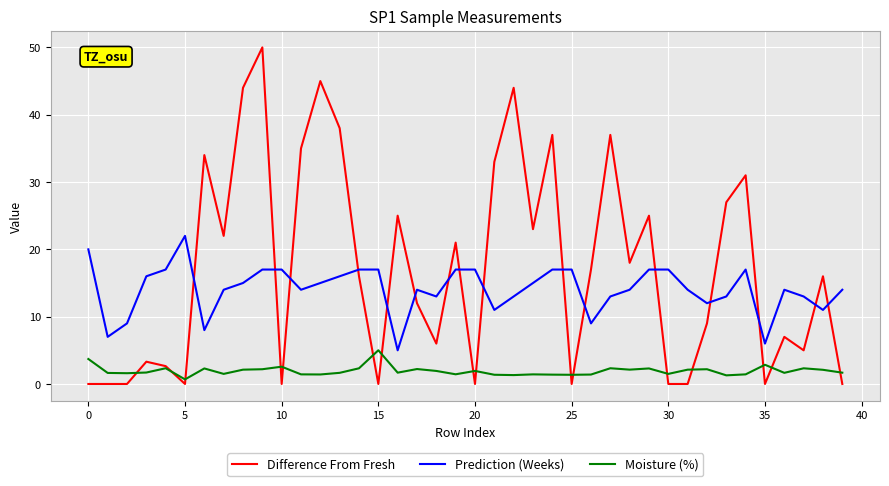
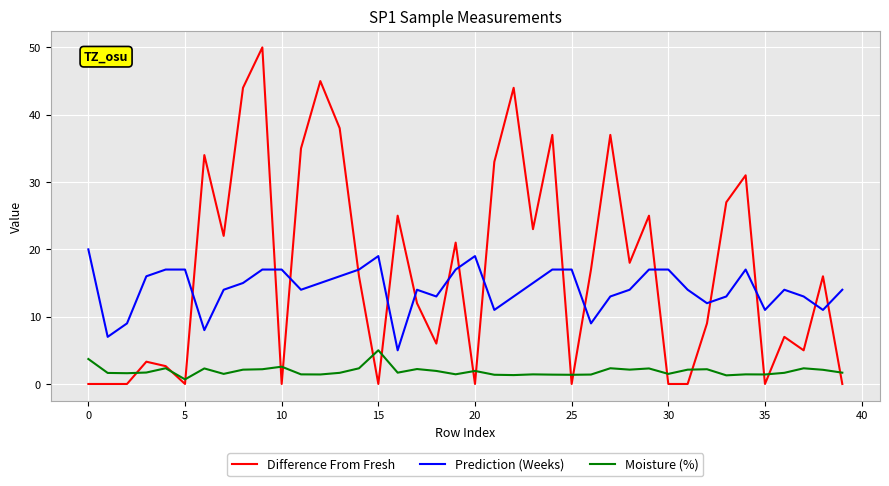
  {
    "Difference From Fresh": {
      "0": 0,
      "5": 0,
      "10": 0,
      "15": 0,
      "20": 0,
      "25": 0,
      "30": 0,
      "35": 0
    },
    "Prediction (Weeks)": {
      "0": 20,
-     "5": 22,
+     "5": 17,
      "10": 17,
-     "15": 17,
-     "20": 17,
+     "15": 19,
+     "20": 19,
      "25": 17,
      "30": 17,
-     "35": 6
+     "35": 11
    },
    "Moisture (%)": {
      "0": 4,
      "5": 1,
      "10": 3,
      "15": 5,
      "20": 2,
      "25": 1,
      "30": 1,
-     "35": 3
+     "35": 1
    }
  }
